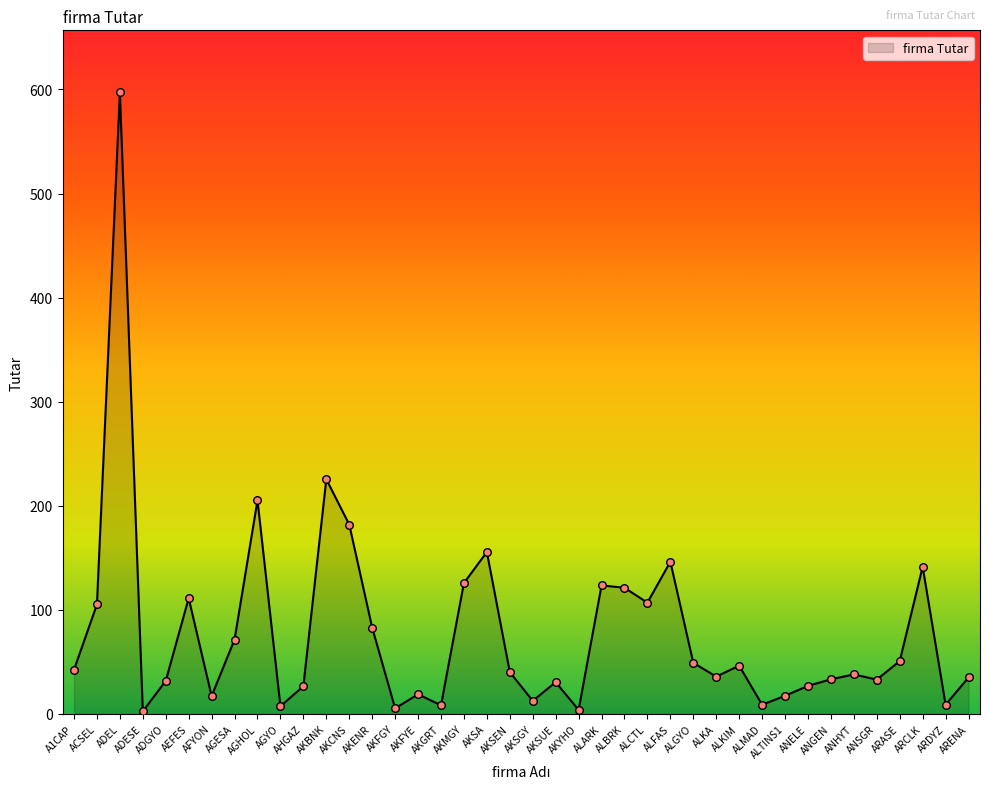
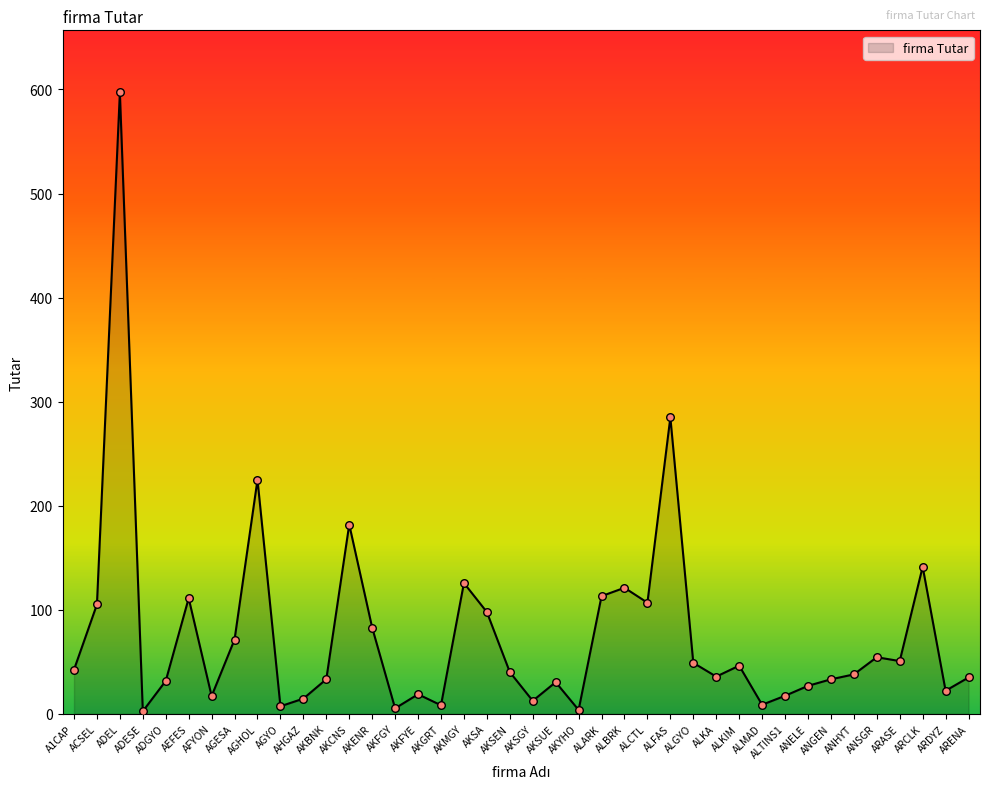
  {
    "A1CAP": 42,
    "ACSEL": 105,
    "ADEL": 597,
    "ADESE": 2,
    "ADGYO": 32,
    "AEFES": 111,
    "AFYON": 17,
    "AGESA": 71,
-   "AGHOL": 205,
+   "AGHOL": 225,
    "AGYO": 7,
-   "AHGAZ": 27,
-   "AKBNK": 225,
+   "AHGAZ": 15,
+   "AKBNK": 33,
    "AKCNS": 182,
    "AKENR": 83,
    "AKFGY": 5,
    "AKFYE": 19,
    "AKGRT": 8,
    "AKMGY": 126,
-   "AKSA": 156,
+   "AKSA": 98,
    "AKSEN": 40,
    "AKSGY": 12,
    "AKSUE": 30,
    "AKYHO": 4,
-   "ALARK": 123,
+   "ALARK": 113,
    "ALBRK": 121,
    "ALCTL": 107,
-   "ALFAS": 146,
+   "ALFAS": 285,
    "ALGYO": 49,
    "ALKA": 36,
    "ALKIM": 46,
    "ALMAD": 9,
    "ALTINS1": 17,
    "ANELE": 27,
    "ANGEN": 33,
    "ANHYT": 38,
-   "ANSGR": 33,
+   "ANSGR": 54,
    "ARASE": 51,
    "ARCLK": 141,
-   "ARDYZ": 9,
+   "ARDYZ": 22,
    "ARENA": 35
  }
